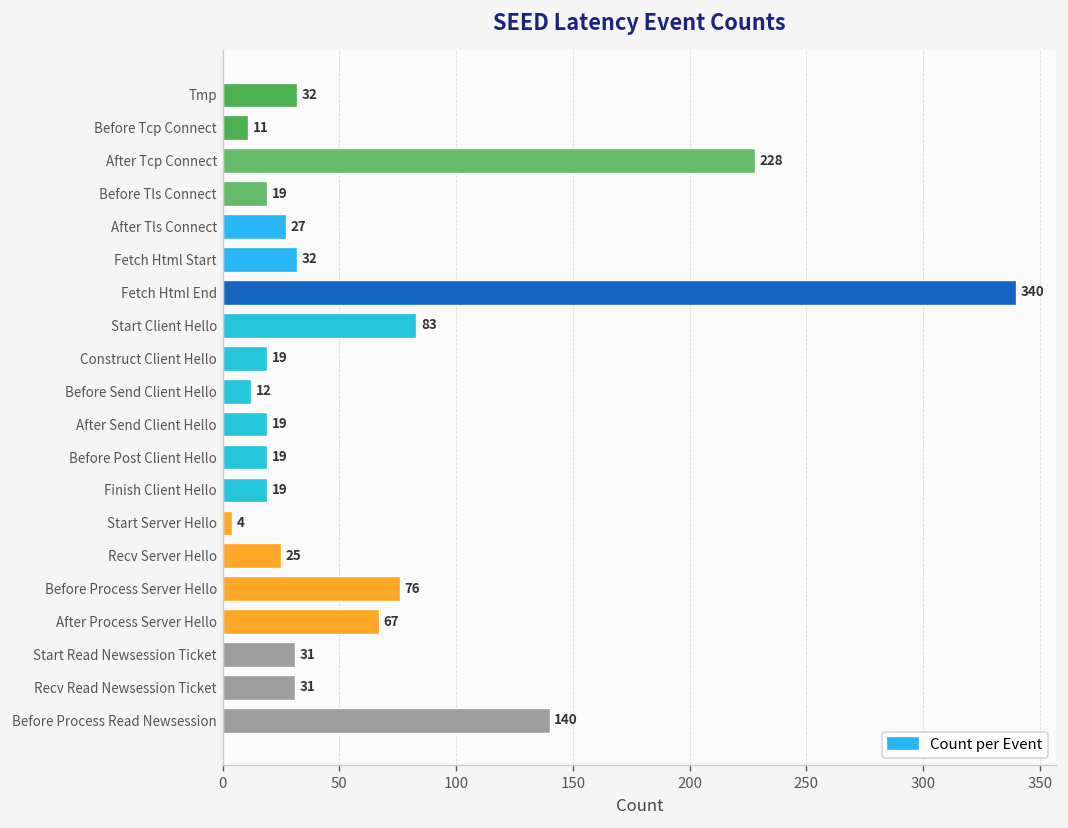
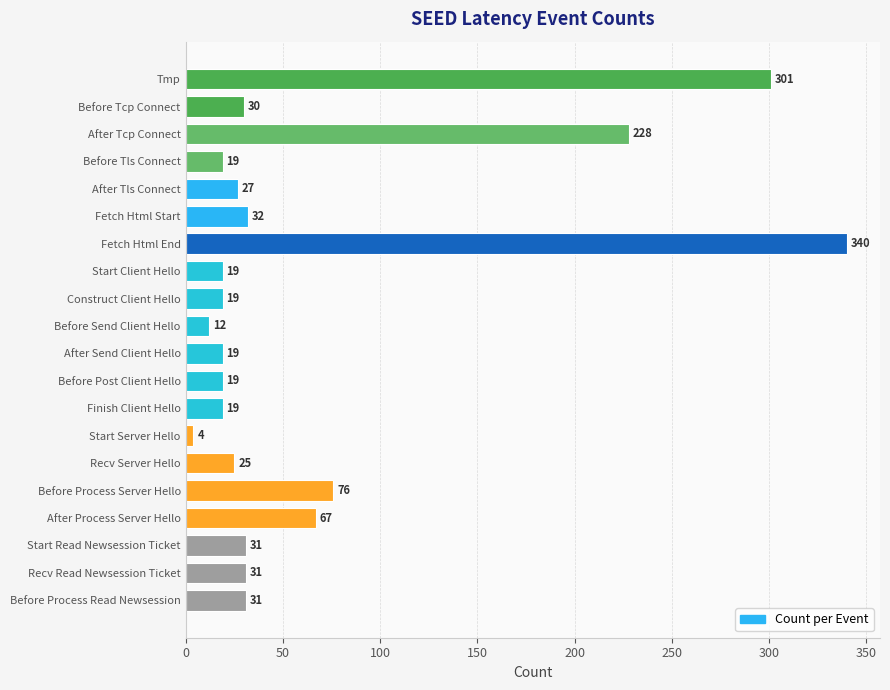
  {
-   "Tmp": 32,
-   "Before Tcp Connect": 11,
+   "Tmp": 301,
+   "Before Tcp Connect": 30,
    "After Tcp Connect": 228,
    "Before Tls Connect": 19,
    "After Tls Connect": 27,
    "Fetch Html Start": 32,
    "Fetch Html End": 340,
-   "Start Client Hello": 83,
+   "Start Client Hello": 19,
    "Construct Client Hello": 19,
    "Before Send Client Hello": 12,
    "After Send Client Hello": 19,
    "Before Post Client Hello": 19,
    "Finish Client Hello": 19,
    "Start Server Hello": 4,
    "Recv Server Hello": 25,
    "Before Process Server Hello": 76,
    "After Process Server Hello": 67,
    "Start Read Newsession Ticket": 31,
    "Recv Read Newsession Ticket": 31,
-   "Before Process Read Newsession": 140
+   "Before Process Read Newsession": 31
  }
